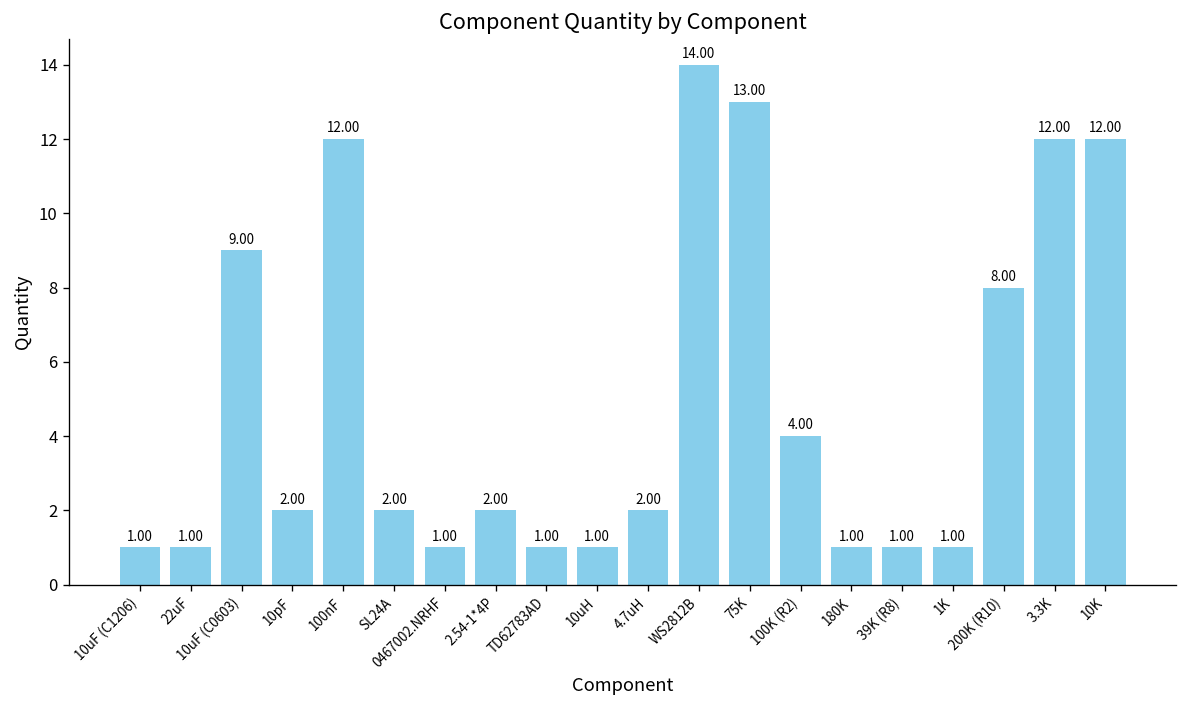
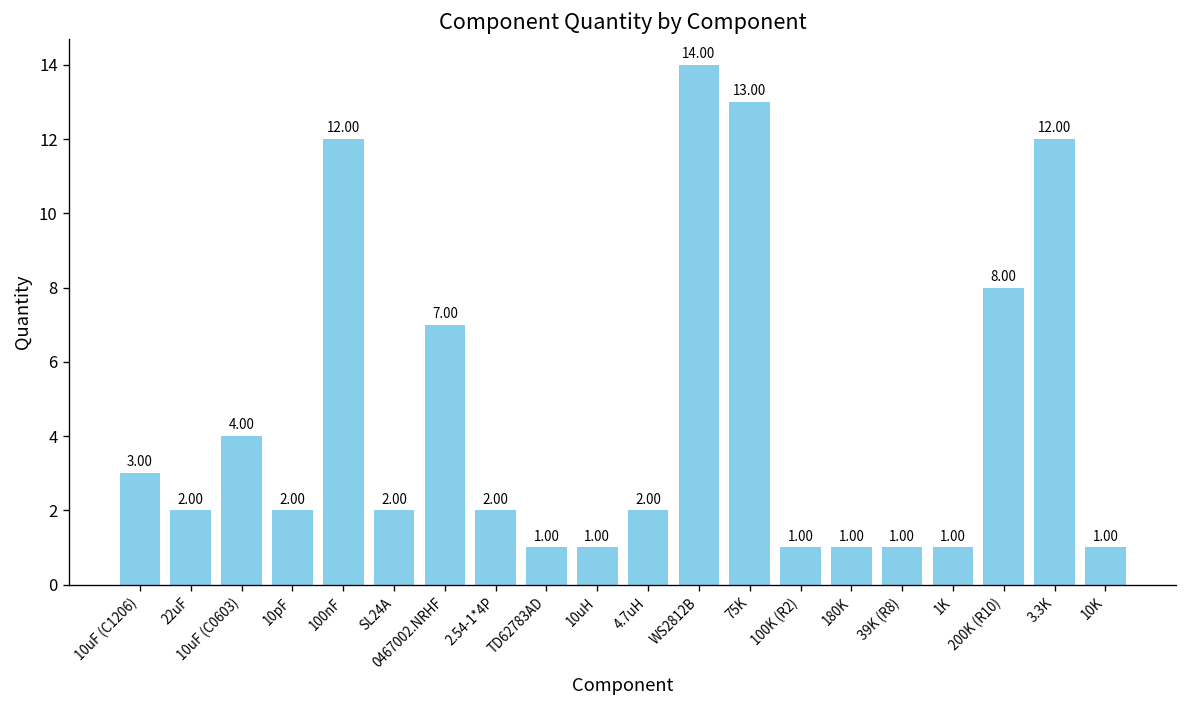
  {
-   "10uF (C1206)": 1.00,
-   "22uF": 1.00,
-   "10uF (C0603)": 9.00,
+   "10uF (C1206)": 3.00,
+   "22uF": 2.00,
+   "10uF (C0603)": 4.00,
    "10pF": 2.00,
    "100nF": 12.00,
    "SL24A": 2.00,
-   "0467002.NRHF": 1.00,
+   "0467002.NRHF": 7.00,
    "2.54-1*4P": 2.00,
    "TD62783AD": 1.00,
    "10uH": 1.00,
    "4.7uH": 2.00,
    "WS2812B": 14.00,
    "75K": 13.00,
-   "100K (R2)": 4.00,
+   "100K (R2)": 1.00,
    "180K": 1.00,
    "39K (R8)": 1.00,
    "1K": 1.00,
    "200K (R10)": 8.00,
    "3.3K": 12.00,
-   "10K": 12.00
+   "10K": 1.00
  }
